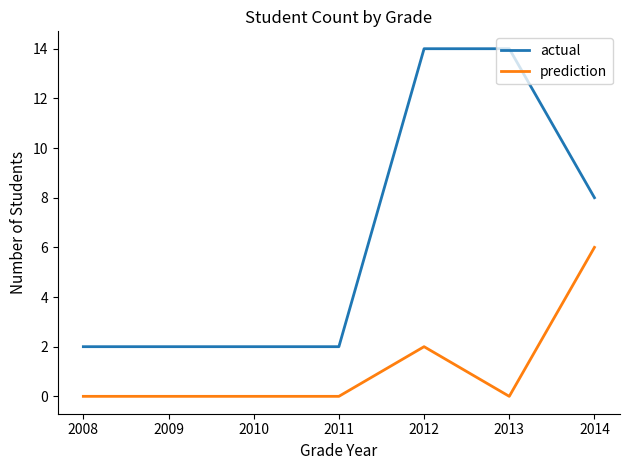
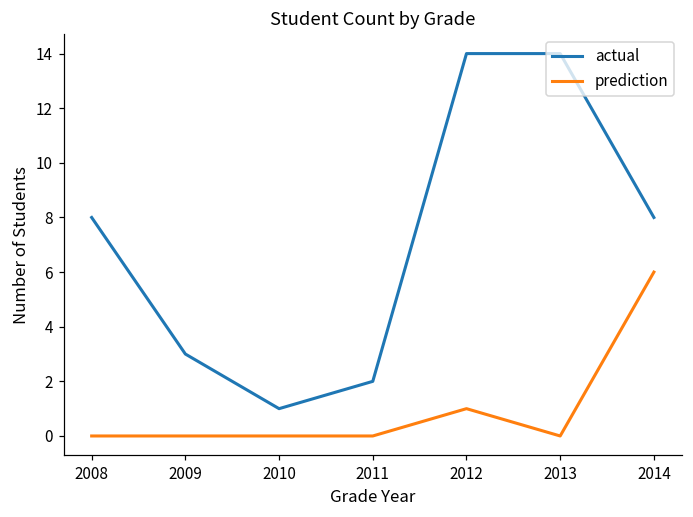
  {
    "actual": {
-     "2008": 2,
-     "2009": 2,
-     "2010": 2,
+     "2008": 8,
+     "2009": 3,
+     "2010": 1,
      "2011": 2,
      "2012": 14,
      "2014": 8
    },
    "prediction": {
      "2008": 0,
      "2009": 0,
      "2010": 0,
      "2011": 0,
-     "2012": 2,
+     "2012": 1,
      "2013": 0,
      "2014": 6
    }
  }
